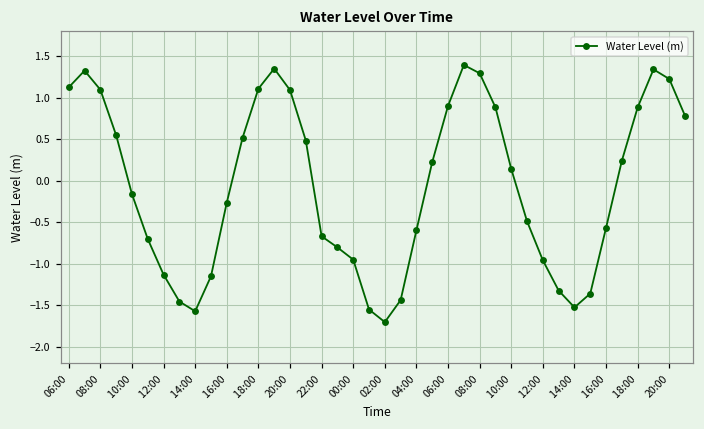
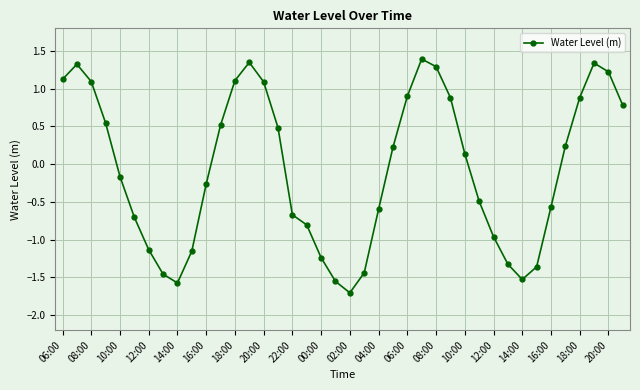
  {
    "22:00": -0.7,
-   "00:00": -1.0,
+   "00:00": -1.2,
    "02:00": -1.7,
    "04:00": -0.6
  }
